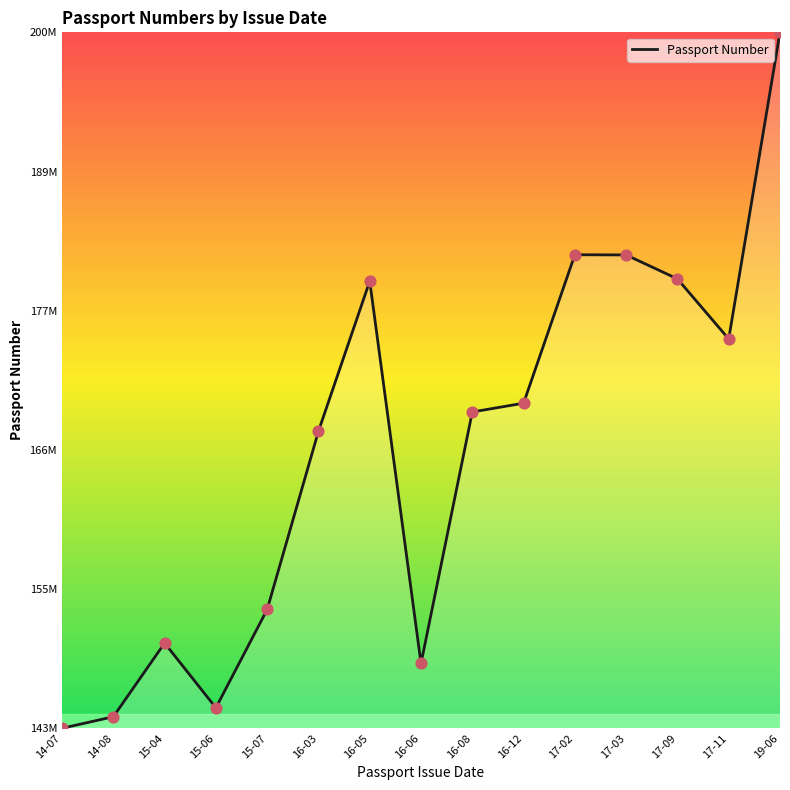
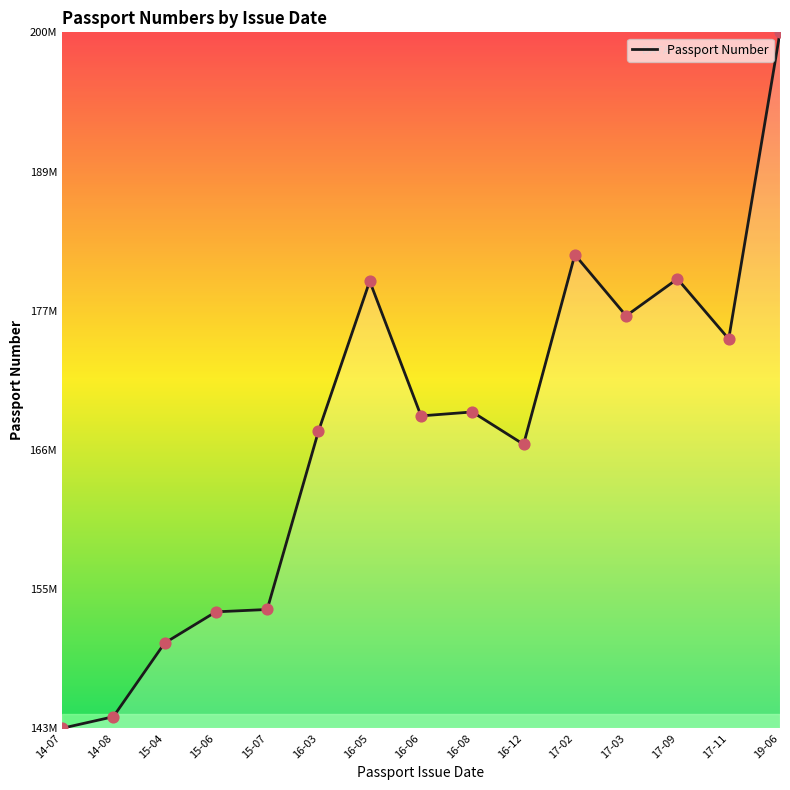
  {
    "15-04": 150300000,
-   "15-06": 145000000,
+   "15-06": 152800000,
    "15-07": 153000000,
    "16-03": 167500000,
    "16-05": 179700000,
-   "16-06": 148600000,
+   "16-06": 168700000,
    "16-08": 169100000,
-   "16-12": 169800000,
+   "16-12": 166400000,
    "17-02": 181800000,
-   "17-03": 181800000,
+   "17-03": 176900000,
    "17-09": 179900000,
    "17-11": 175000000,
    "19-06": 199900000
  }
